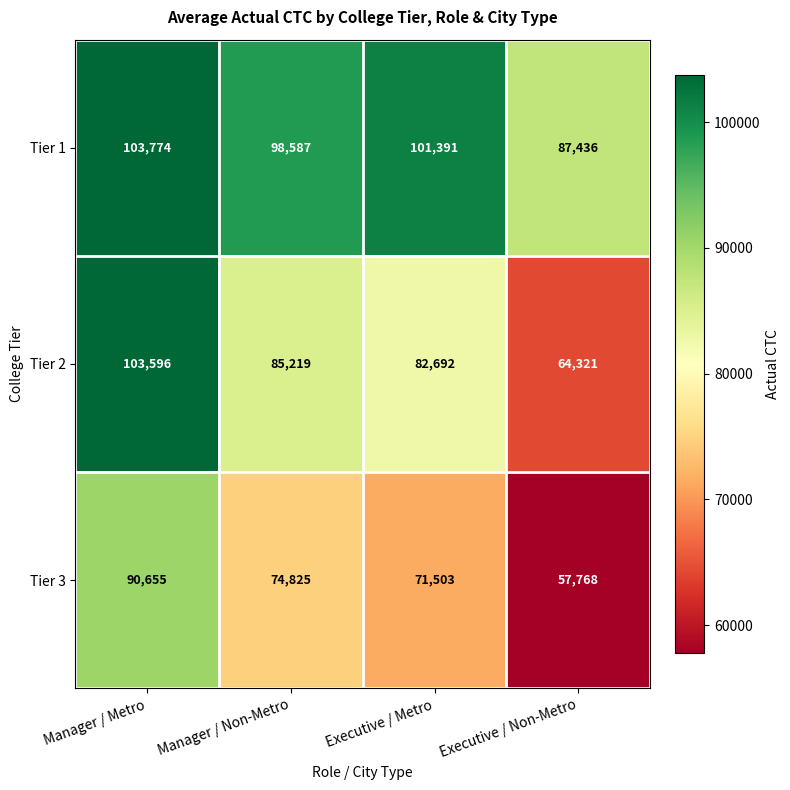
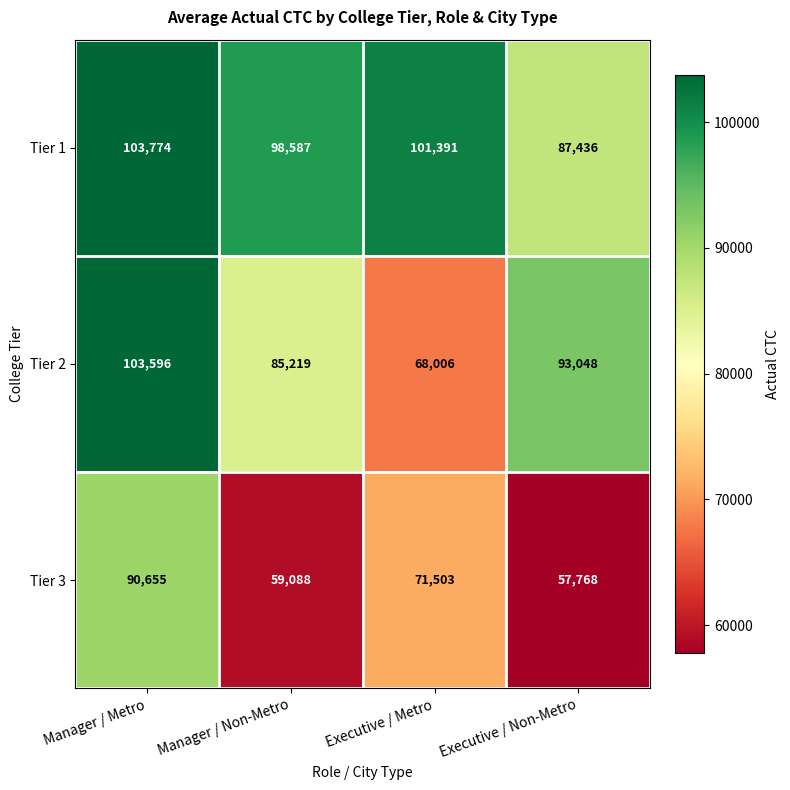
  {
    "Tier 1": {
      "Manager / Metro": "103,774",
      "Manager / Non-Metro": "98,587",
      "Executive / Metro": "101,391",
      "Executive / Non-Metro": "87,436"
    },
    "Tier 2": {
      "Manager / Metro": "103,596",
      "Manager / Non-Metro": "85,219",
-     "Executive / Metro": "82,692",
-     "Executive / Non-Metro": "64,321"
+     "Executive / Metro": "68,006",
+     "Executive / Non-Metro": "93,048"
    },
    "Tier 3": {
      "Manager / Metro": "90,655",
-     "Manager / Non-Metro": "74,825",
+     "Manager / Non-Metro": "59,088",
      "Executive / Metro": "71,503",
      "Executive / Non-Metro": "57,768"
    }
  }
